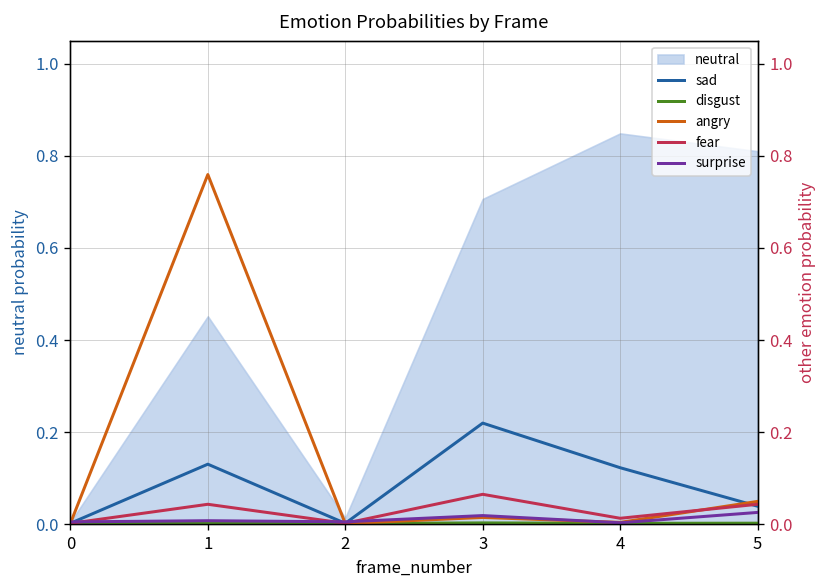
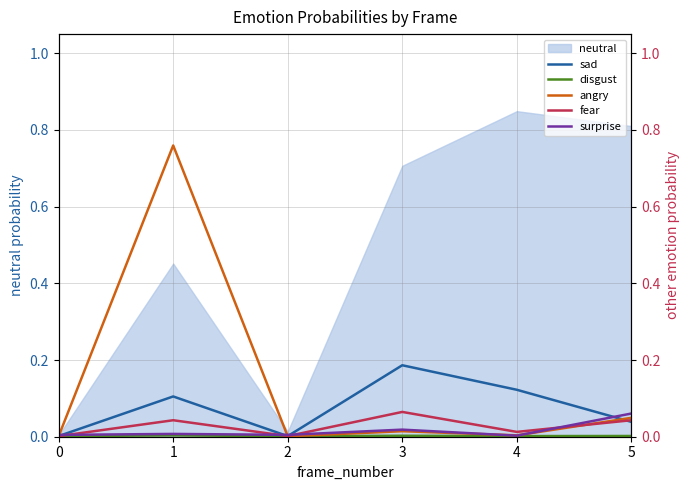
  {
    "neutral": {
      "1": 0.45,
      "2": 0.01,
      "3": 0.71,
      "4": 0.85,
      "5": 0.81
    },
    "sad": {
-     "1": 0.13,
-     "3": 0.22,
+     "1": 0.11,
+     "3": 0.19,
      "4": 0.12
    },
    "disgust": {
      "3": 0.00,
      "5": 0.00
    },
    "angry": {
      "1": 0.76
    },
    "fear": {
      "1": 0.04,
      "3": 0.06,
      "4": 0.01
    },
    "surprise": {
-     "5": 0.03
+     "5": 0.06
    }
  }
